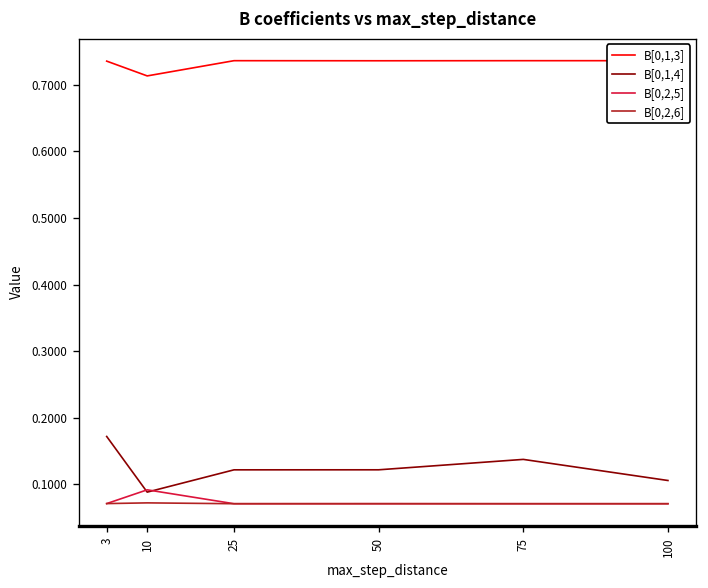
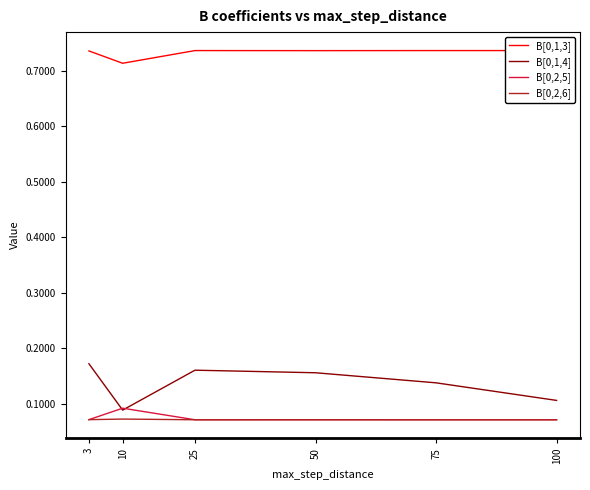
  {
    "B[0,1,3]": {
      "3": 0.74,
      "10": 0.71,
      "25": 0.74,
      "50": 0.74,
      "75": 0.74
    },
    "B[0,1,4]": {
      "3": 0.17,
-     "25": 0.12,
-     "50": 0.12,
+     "25": 0.16,
+     "50": 0.16,
      "75": 0.14,
      "100": 0.11
    }
  }
